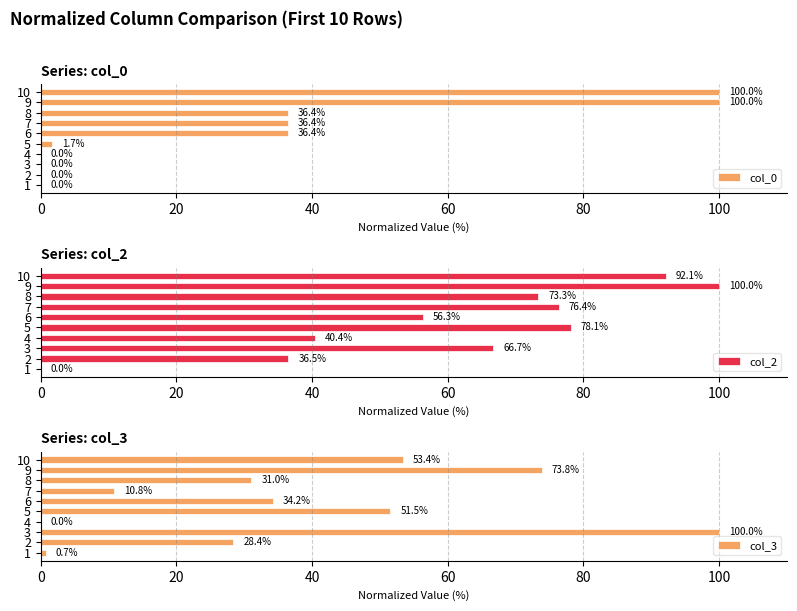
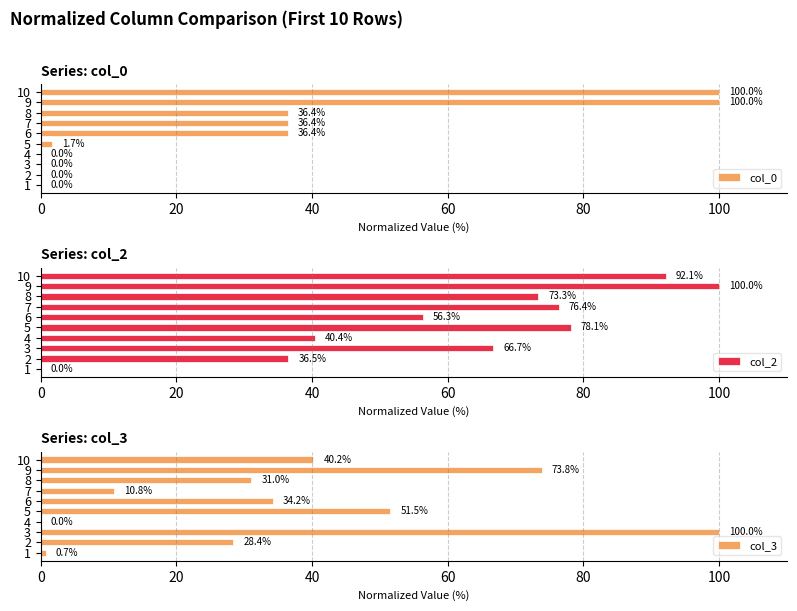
  {
    "Series: col_0": {
      "10": "100.0%"
    },
    "Series: col_2": {
      "10": "92.1%"
    },
    "Series: col_3": {
-     "10": "53.4%"
+     "10": "40.2%"
    }
  }
